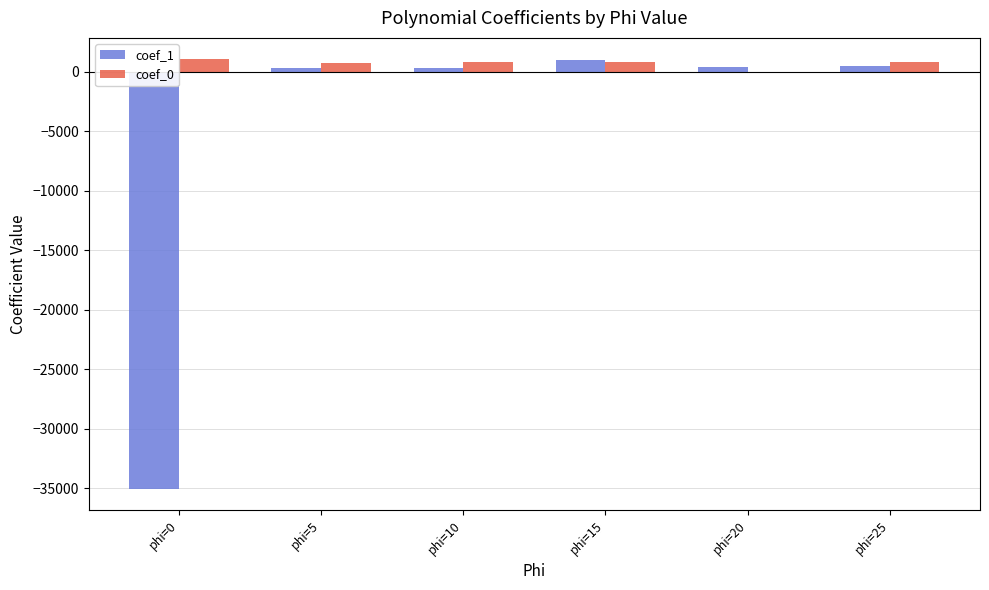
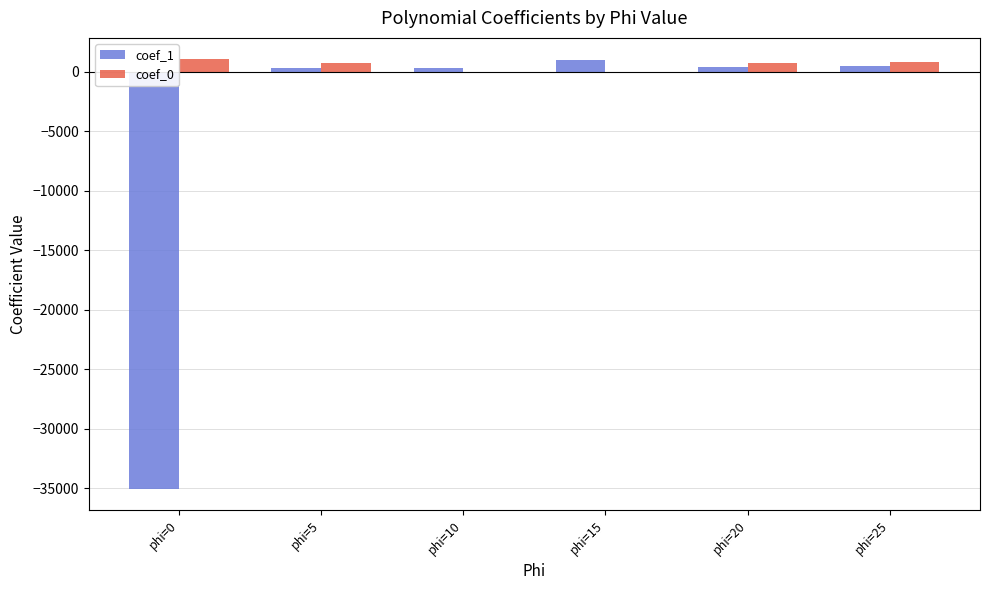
  {
    "coef_1": {
      "phi=0": -35100,
      "phi=5": 300,
      "phi=10": 300,
      "phi=15": 1000,
      "phi=20": 400,
      "phi=25": 500
    },
    "coef_0": {
      "phi=0": 1000,
      "phi=5": 700,
-     "phi=10": 800,
-     "phi=15": 800,
-     "phi=20": 0,
+     "phi=10": 0,
+     "phi=15": 0,
+     "phi=20": 700,
      "phi=25": 900
    }
  }
